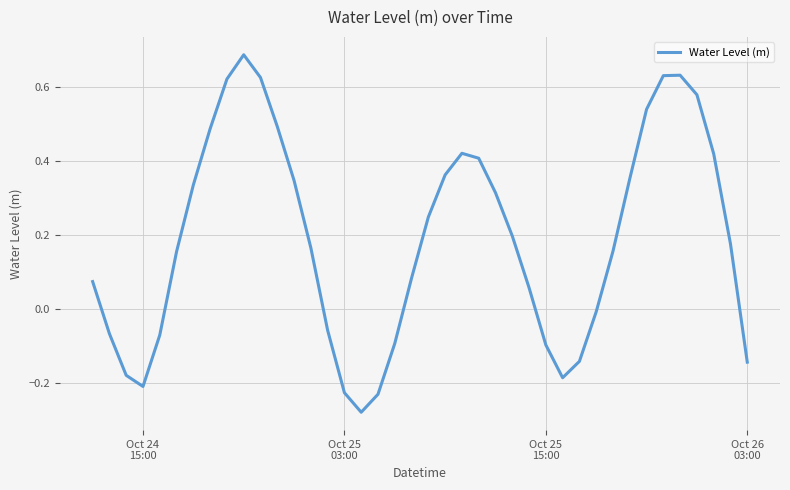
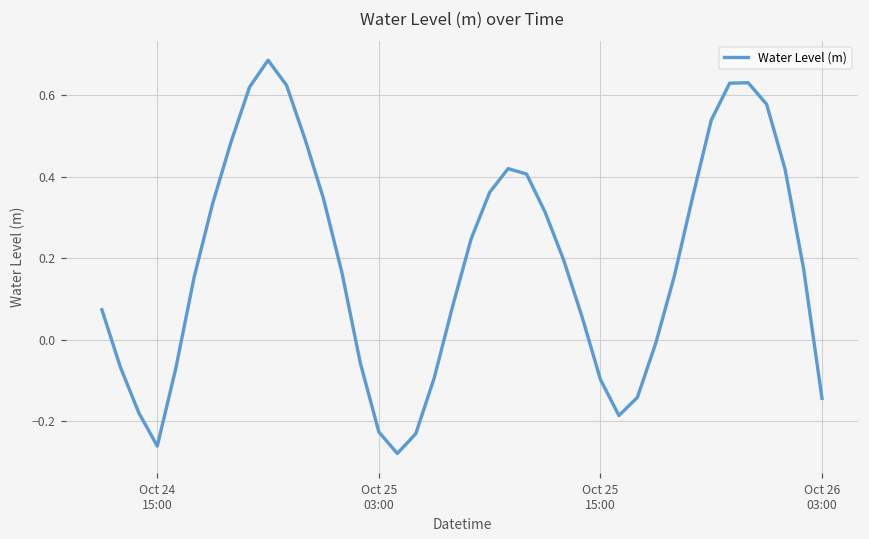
  {
-   "Oct 24 15:00": -0.21,
+   "Oct 24 15:00": -0.26,
    "Oct 25 03:00": -0.23,
    "Oct 25 15:00": -0.10,
    "Oct 26 03:00": -0.14
  }
